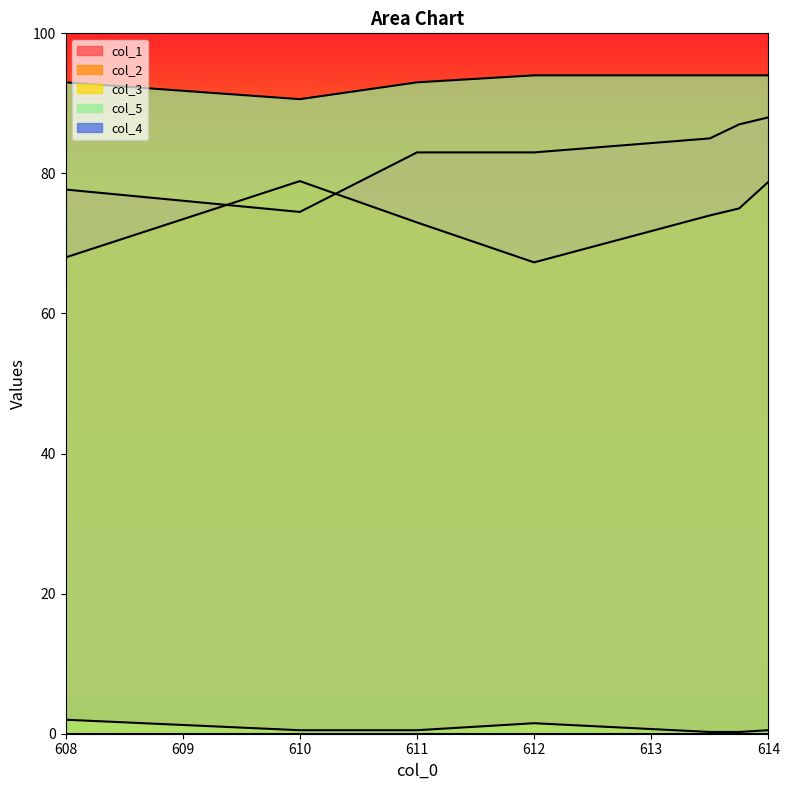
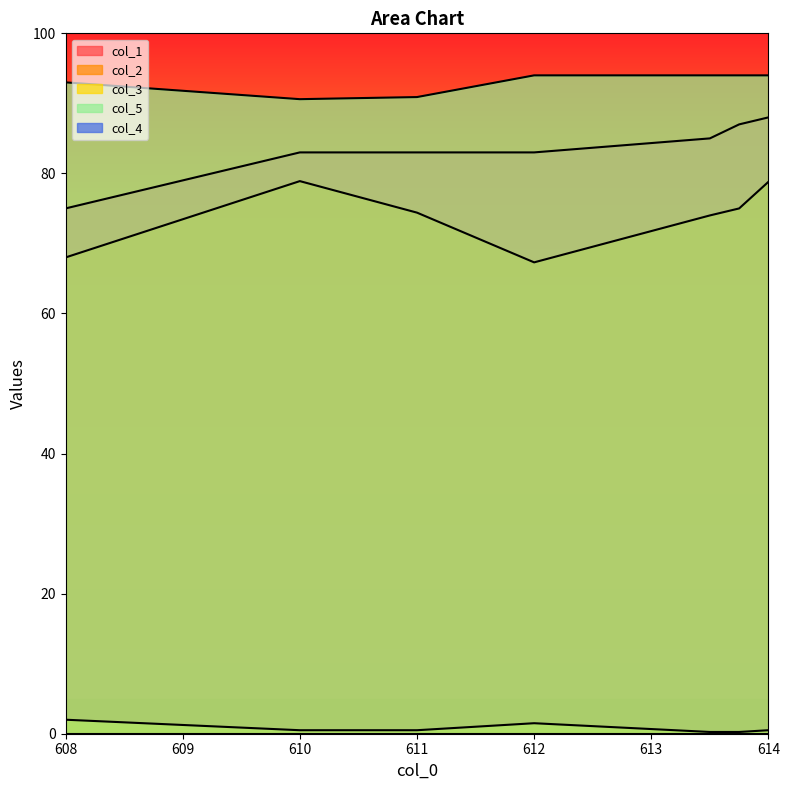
  {
    "col_1": {
-     "608": 78,
-     "610": 75,
+     "608": 75,
+     "610": 83,
      "611": 83,
      "612": 83,
      "614": 88
    },
    "col_2": {
      "608": 68,
      "610": 79,
-     "611": 73,
+     "611": 74,
      "612": 67,
      "614": 79
    },
    "col_5": {
      "608": 93,
      "610": 91,
-     "611": 93,
+     "611": 91,
      "612": 94,
      "614": 94
    }
  }
